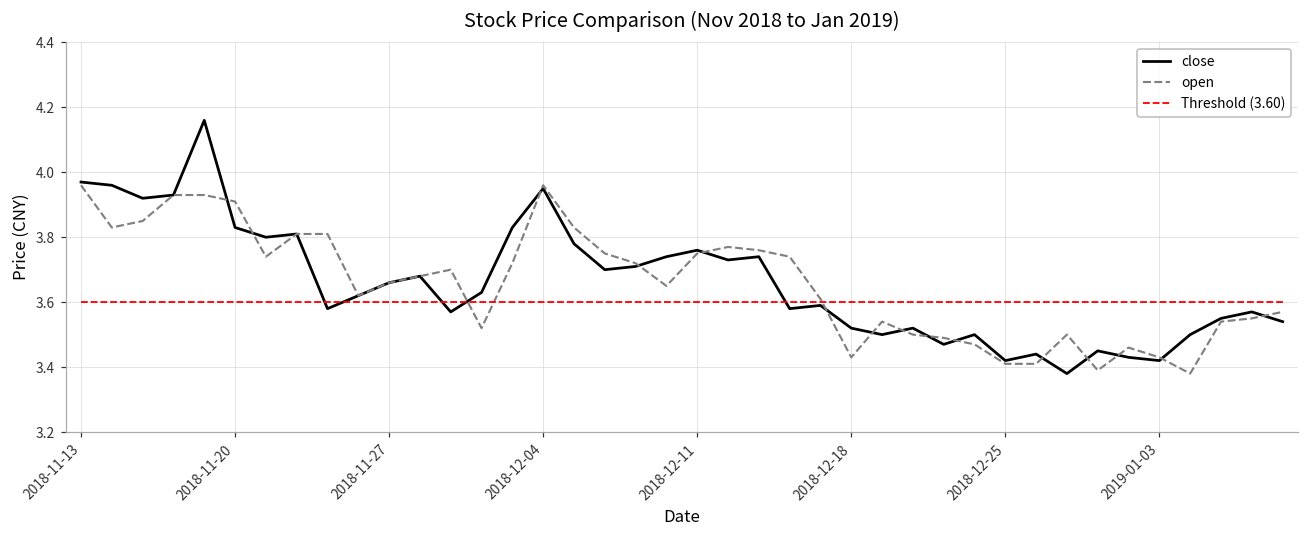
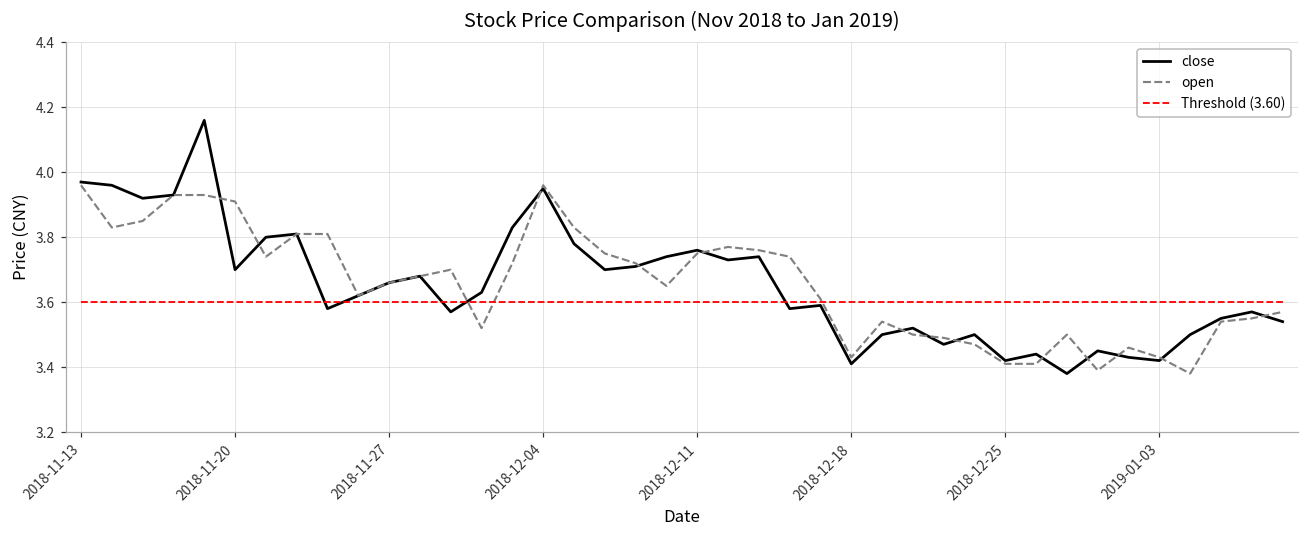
  {
    "close": {
      "2018-11-13": 3.97,
-     "2018-11-20": 3.83,
+     "2018-11-20": 3.70,
      "2018-12-04": 3.95,
      "2018-12-11": 3.76,
-     "2018-12-18": 3.52,
+     "2018-12-18": 3.41,
      "2018-12-25": 3.42,
      "2019-01-03": 3.42
    },
    "open": {
      "2018-11-13": 3.96,
      "2018-11-20": 3.91,
      "2018-12-04": 3.96,
      "2018-12-11": 3.75,
      "2018-12-18": 3.43,
      "2018-12-25": 3.41,
      "2019-01-03": 3.43
    },
    "Threshold (3.60)": {
      "2018-11-13": 3.60,
      "2018-11-20": 3.60,
      "2018-11-27": 3.60,
      "2018-12-04": 3.60,
      "2018-12-11": 3.60,
      "2018-12-18": 3.60,
      "2018-12-25": 3.60,
      "2019-01-03": 3.60
    }
  }
